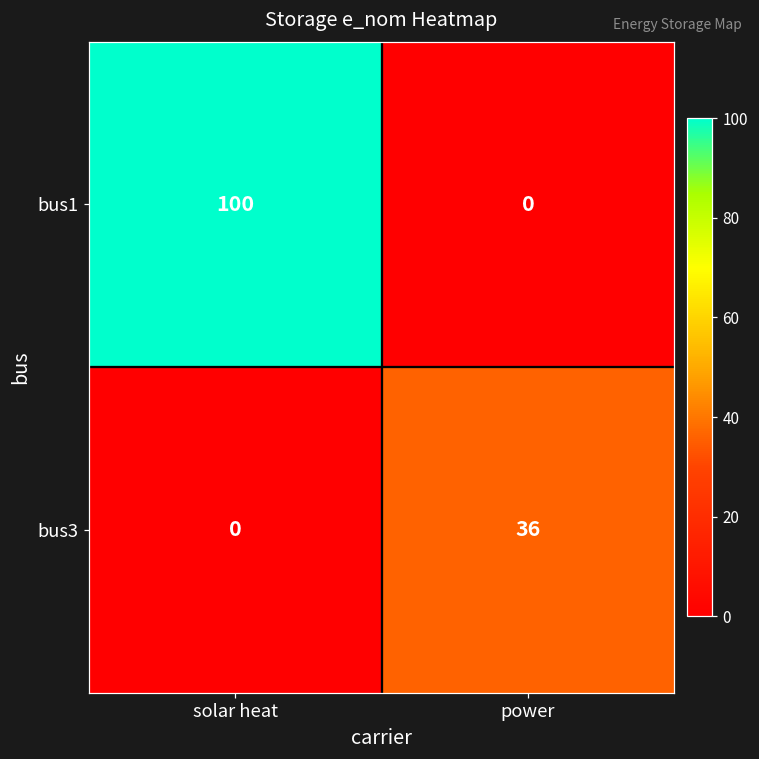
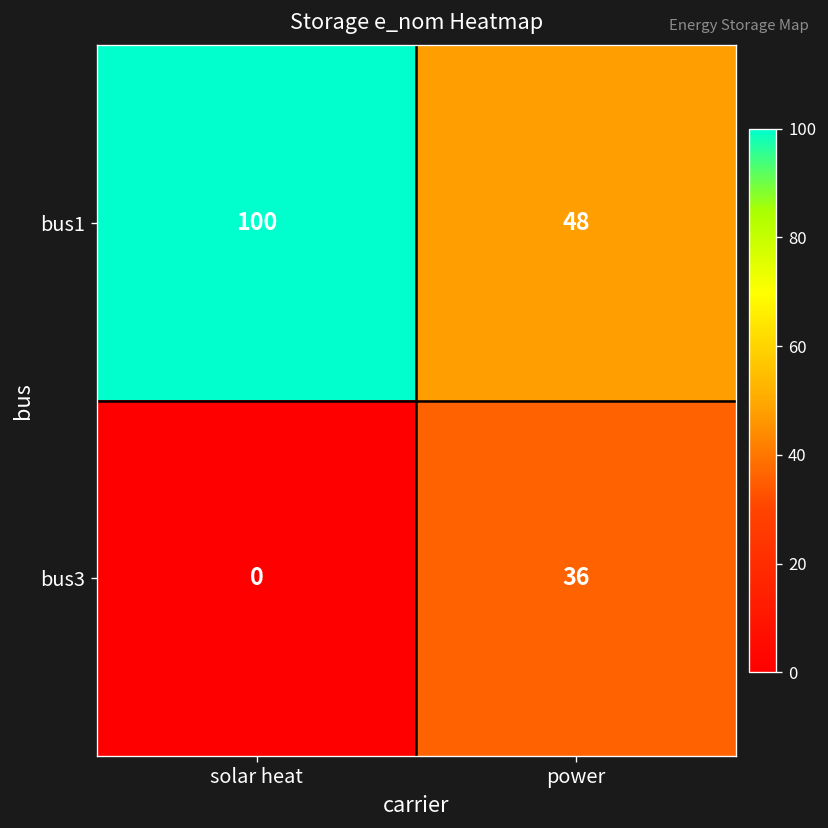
  {
    "bus1": {
      "solar heat": 100,
-     "power": 0
+     "power": 48
    },
    "bus3": {
      "solar heat": 0,
      "power": 36
    }
  }
